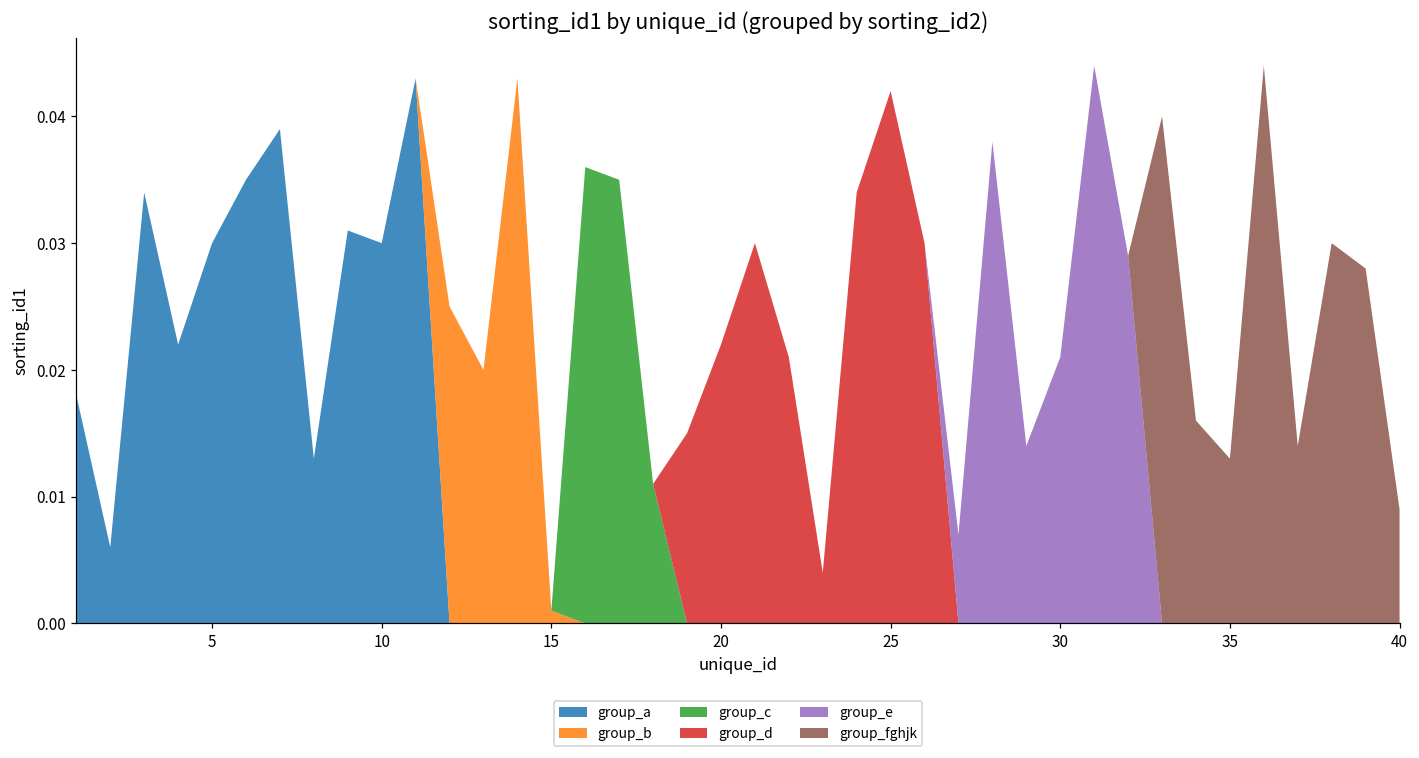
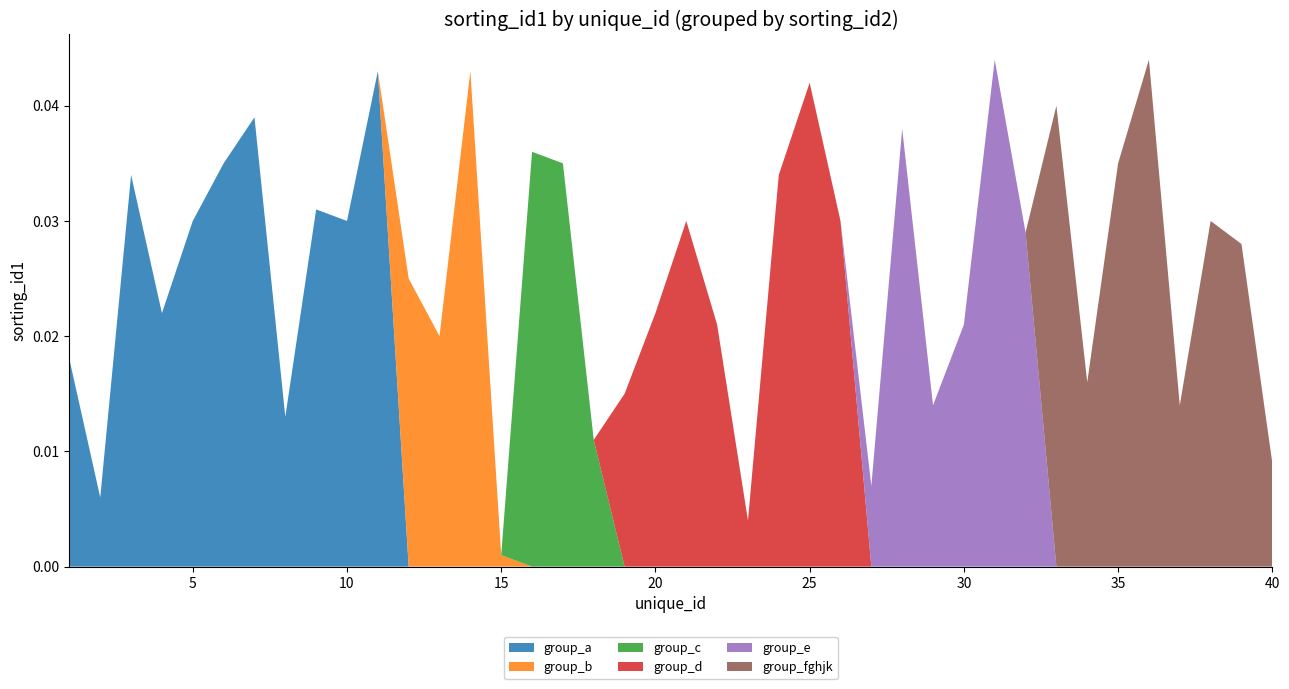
  {
    "group_a": {
      "15": 0.000
    },
    "group_fghjk": {
-     "35": 0.013
+     "35": 0.035
    }
  }
